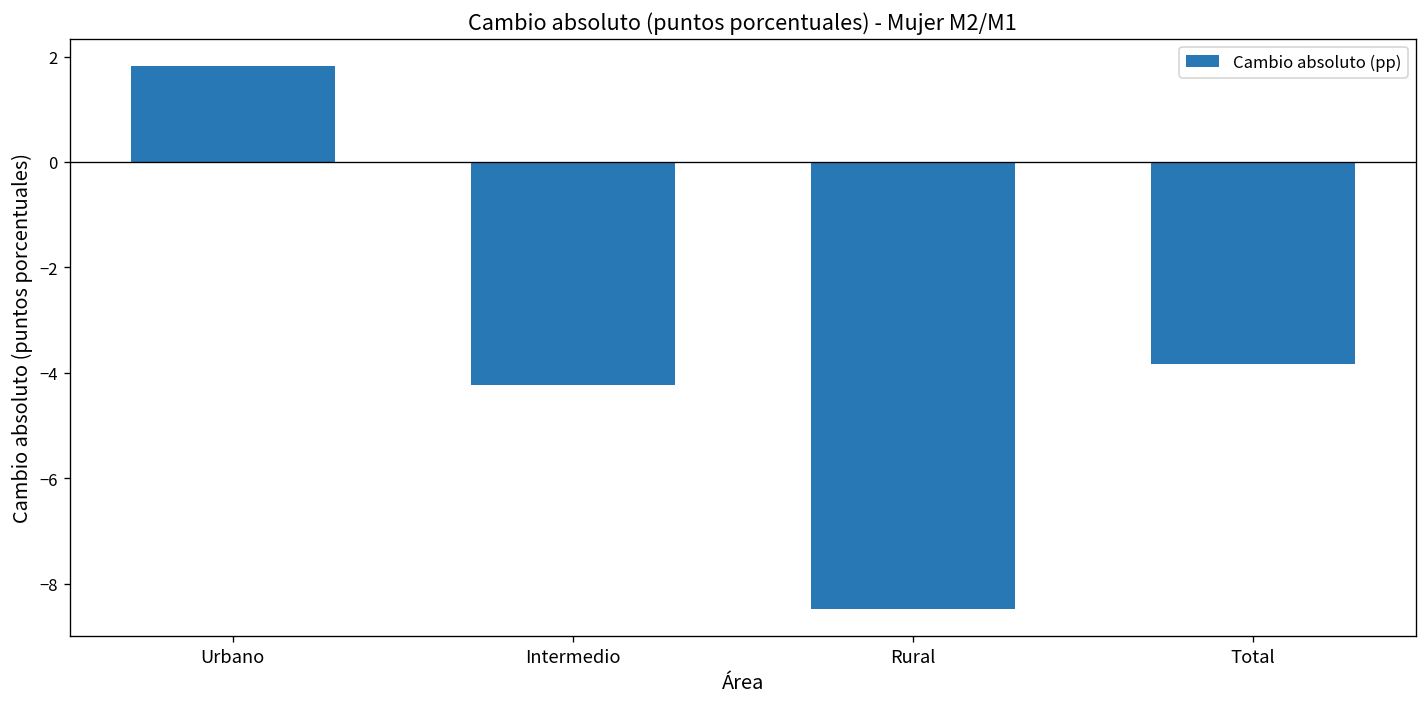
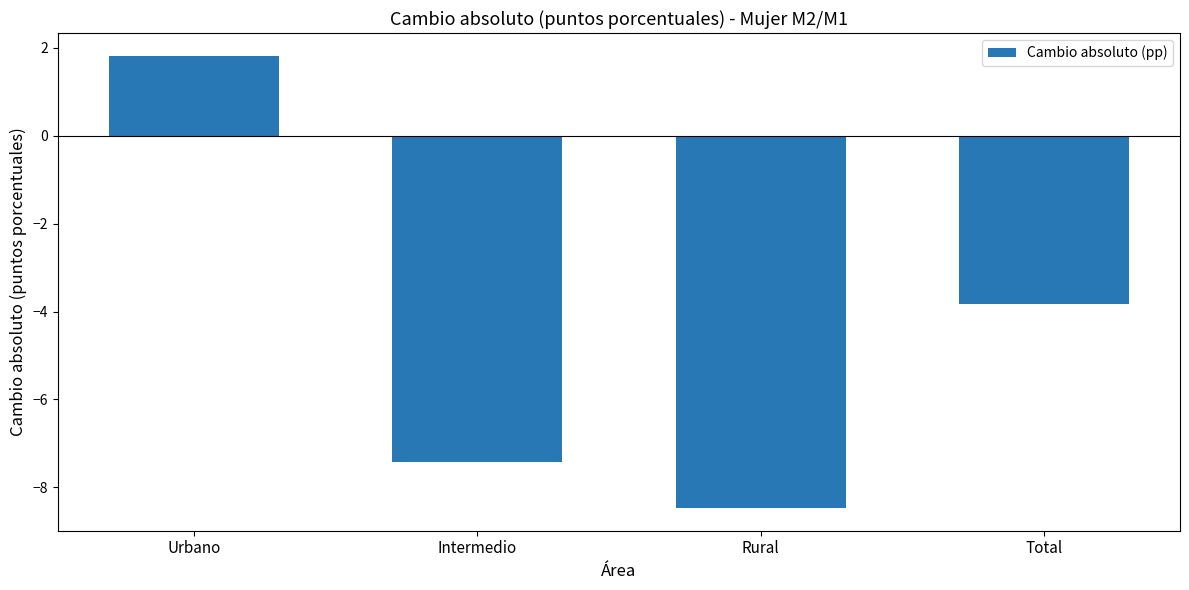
  {
    "Urbano": 1.8,
-   "Intermedio": -4.2,
+   "Intermedio": -7.4,
    "Rural": -8.5,
    "Total": -3.8
  }
